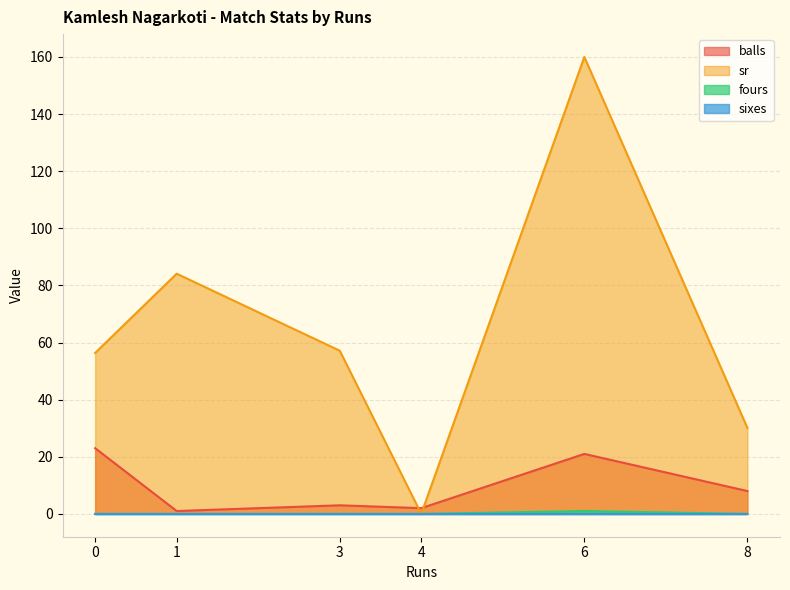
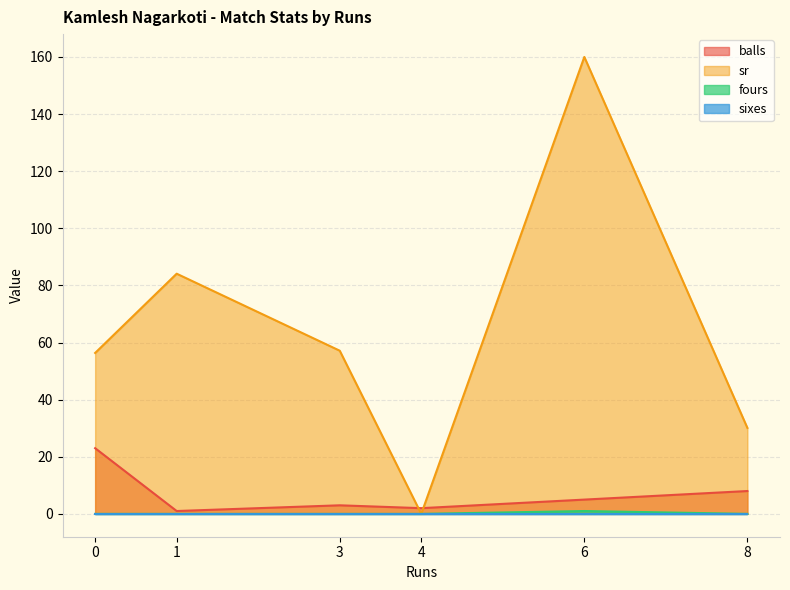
  {
    "balls": {
      "0": 23,
      "1": 1,
      "3": 3,
      "4": 2,
-     "6": 21,
+     "6": 5,
      "8": 8
    },
    "sr": {
      "0": 56,
      "1": 84,
      "3": 57,
      "6": 160,
      "8": 30
    },
    "fours": {
      "6": 1
    },
    "sixes": {
      "6": 0
    }
  }
